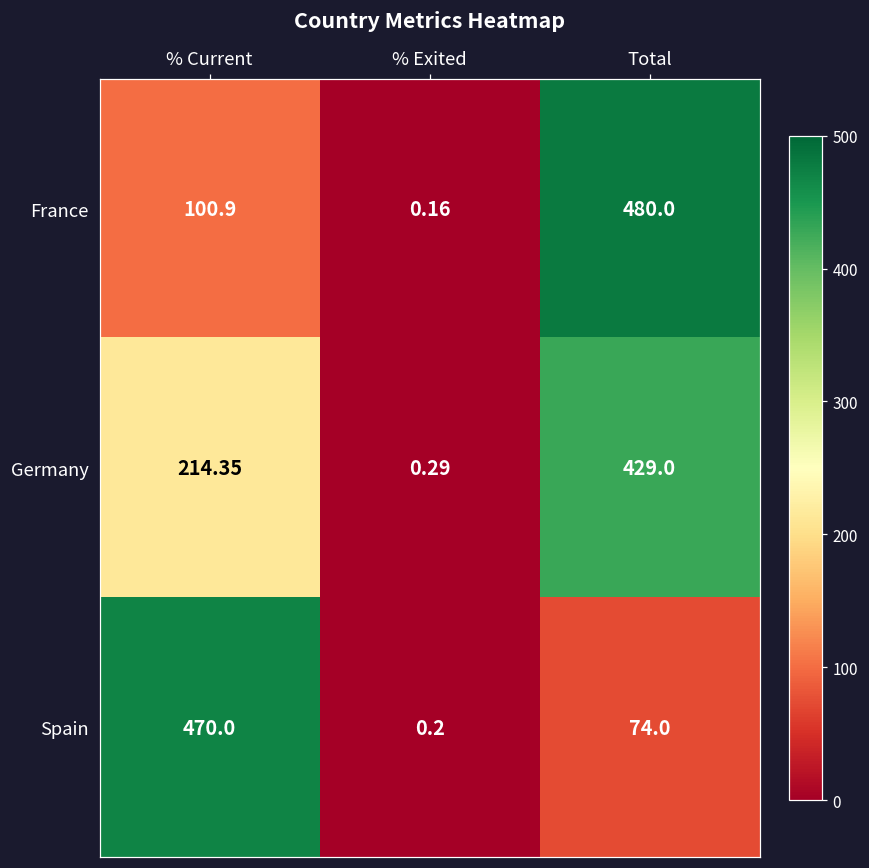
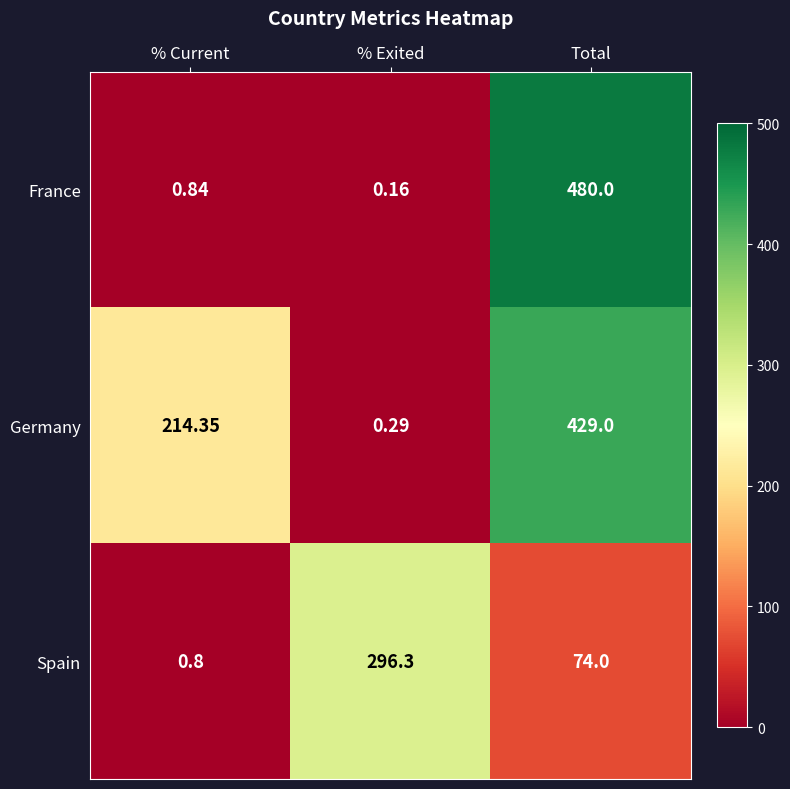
  {
    "France": {
-     "% Current": 100.9,
+     "% Current": 0.84,
      "% Exited": 0.16,
      "Total": 480.0
    },
    "Germany": {
      "% Current": 214.35,
      "% Exited": 0.29,
      "Total": 429.0
    },
    "Spain": {
-     "% Current": 470.0,
-     "% Exited": 0.2,
+     "% Current": 0.8,
+     "% Exited": 296.3,
      "Total": 74.0
    }
  }
